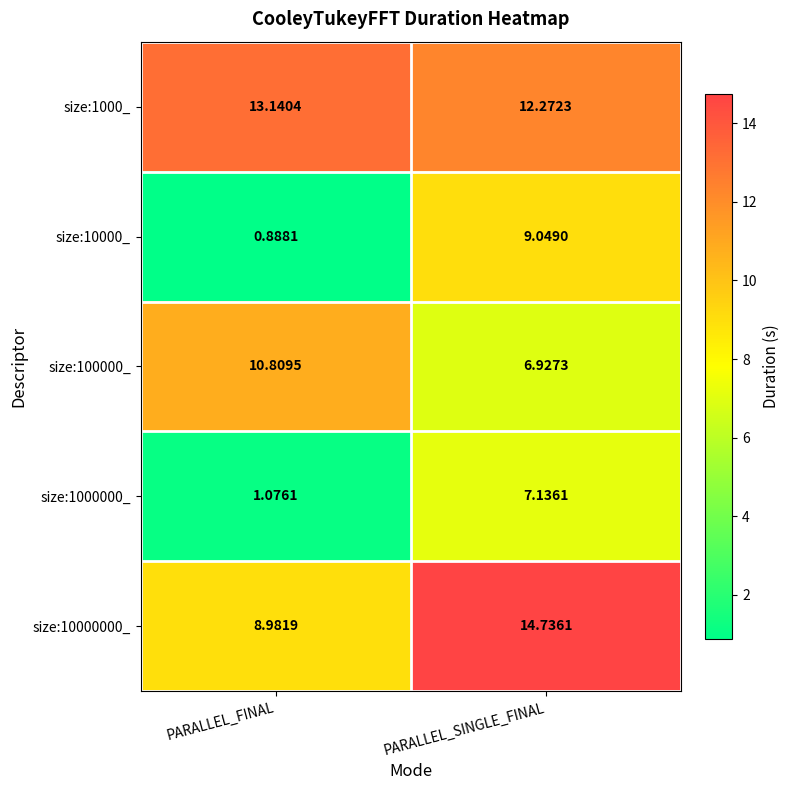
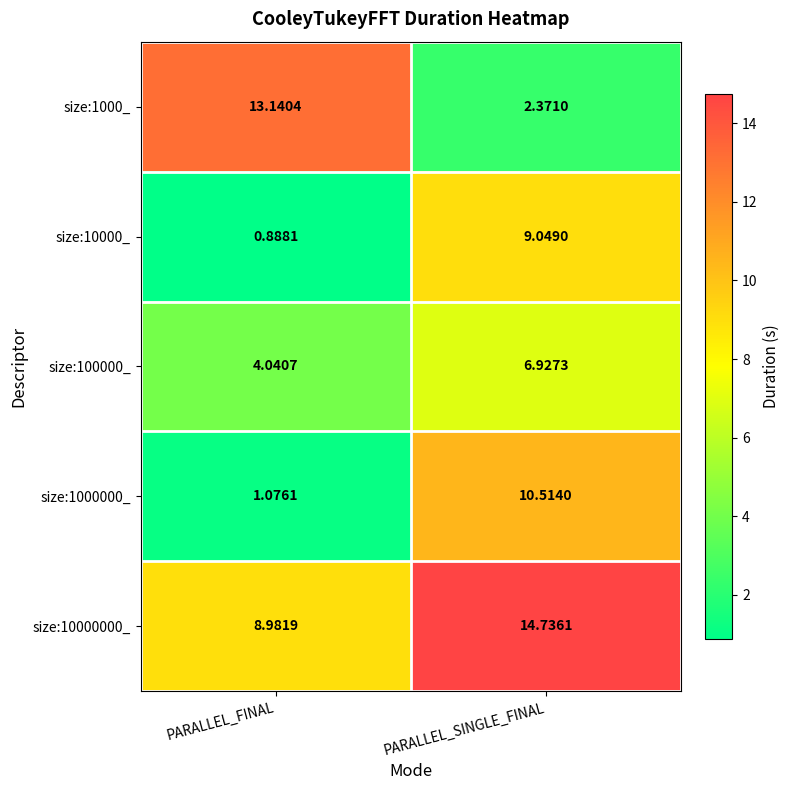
  {
    "size:1000_": {
      "PARALLEL_FINAL": 13.1404,
-     "PARALLEL_SINGLE_FINAL": 12.2723
+     "PARALLEL_SINGLE_FINAL": 2.3710
    },
    "size:10000_": {
      "PARALLEL_FINAL": 0.8881,
      "PARALLEL_SINGLE_FINAL": 9.0490
    },
    "size:100000_": {
-     "PARALLEL_FINAL": 10.8095,
+     "PARALLEL_FINAL": 4.0407,
      "PARALLEL_SINGLE_FINAL": 6.9273
    },
    "size:1000000_": {
      "PARALLEL_FINAL": 1.0761,
-     "PARALLEL_SINGLE_FINAL": 7.1361
+     "PARALLEL_SINGLE_FINAL": 10.5140
    },
    "size:10000000_": {
      "PARALLEL_FINAL": 8.9819,
      "PARALLEL_SINGLE_FINAL": 14.7361
    }
  }
